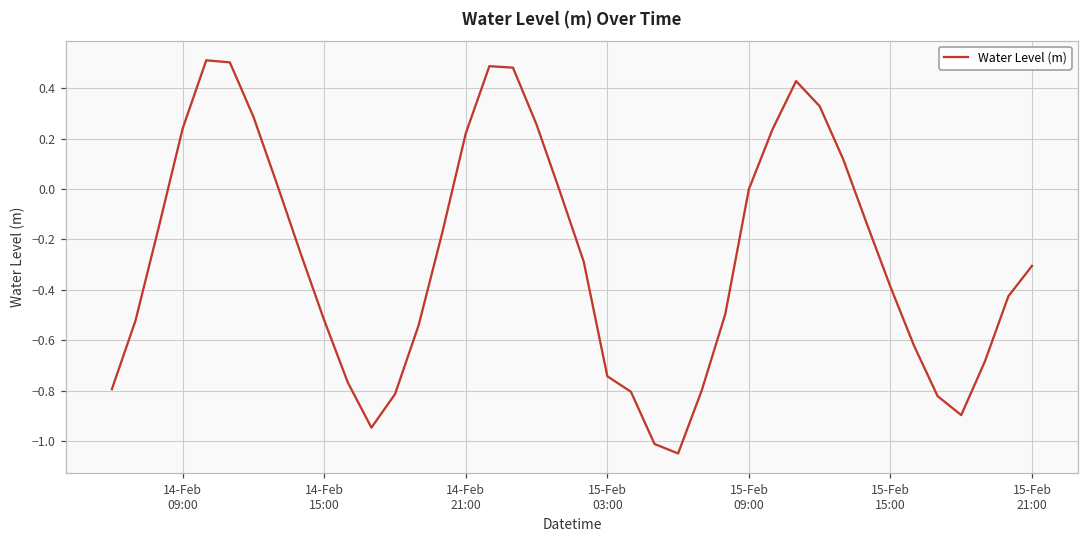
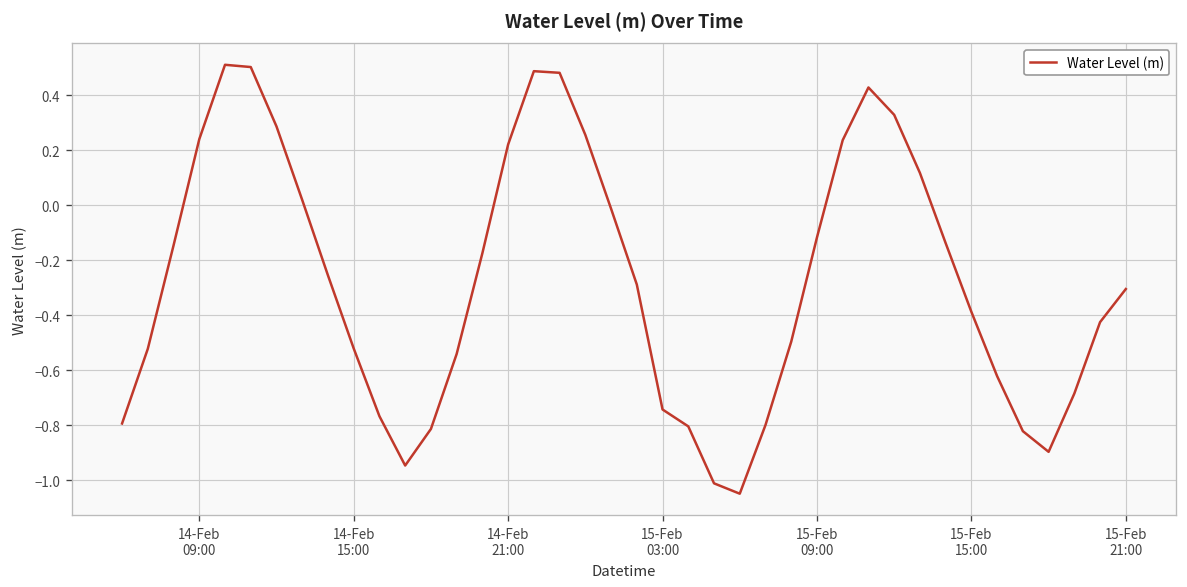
  {
    "14-Feb 09:00": 0.24,
    "14-Feb 15:00": -0.52,
    "14-Feb 21:00": 0.22,
    "15-Feb 03:00": -0.74,
-   "15-Feb 09:00": 0.00,
+   "15-Feb 09:00": -0.12,
    "15-Feb 15:00": -0.39,
    "15-Feb 21:00": -0.30
  }
